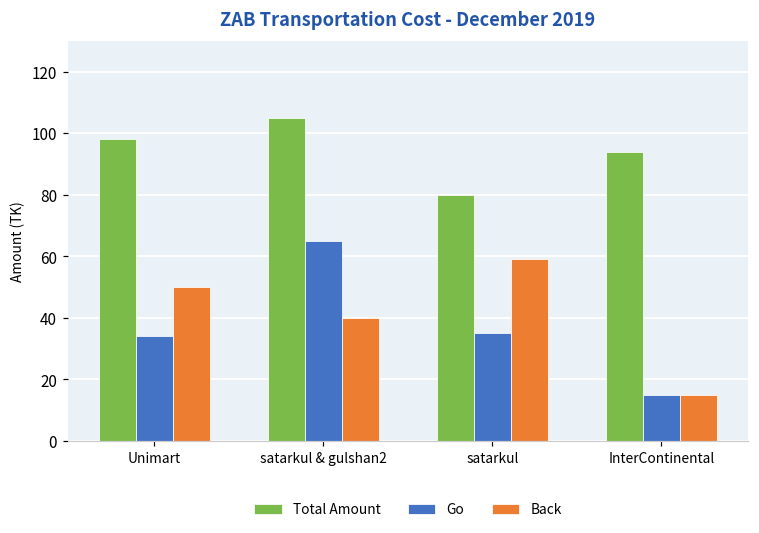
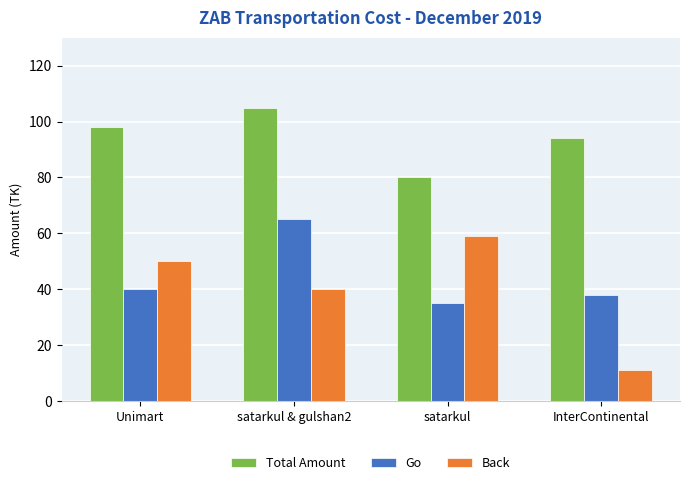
  {
    "Total Amount": {
      "Unimart": 98,
      "satarkul & gulshan2": 105,
      "satarkul": 80,
      "InterContinental": 94
    },
    "Go": {
-     "Unimart": 34,
+     "Unimart": 40,
      "satarkul & gulshan2": 65,
      "satarkul": 35,
-     "InterContinental": 15
+     "InterContinental": 38
    },
    "Back": {
      "Unimart": 50,
      "satarkul & gulshan2": 40,
      "satarkul": 59,
-     "InterContinental": 15
+     "InterContinental": 11
    }
  }
